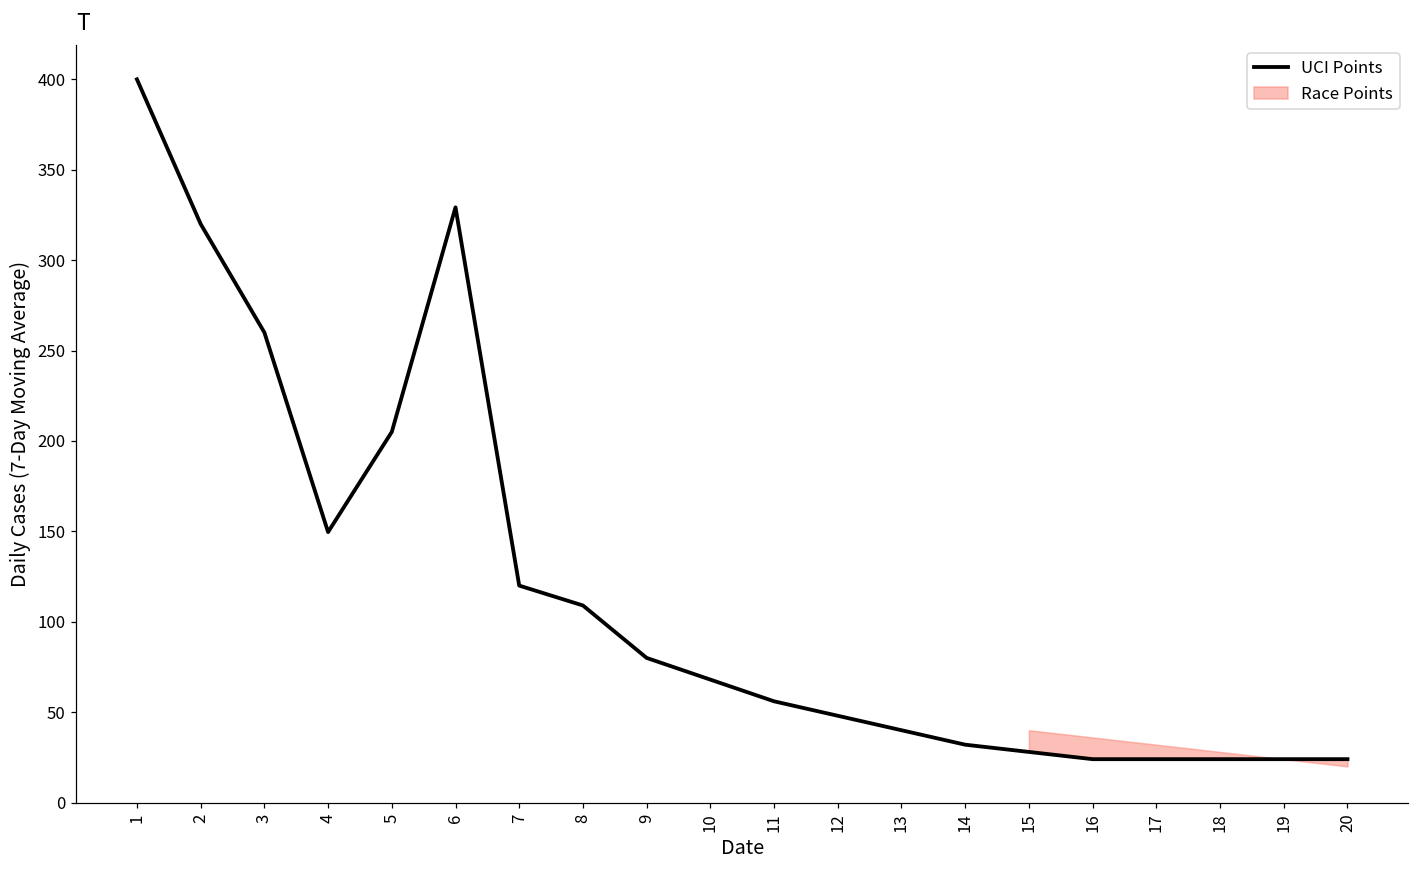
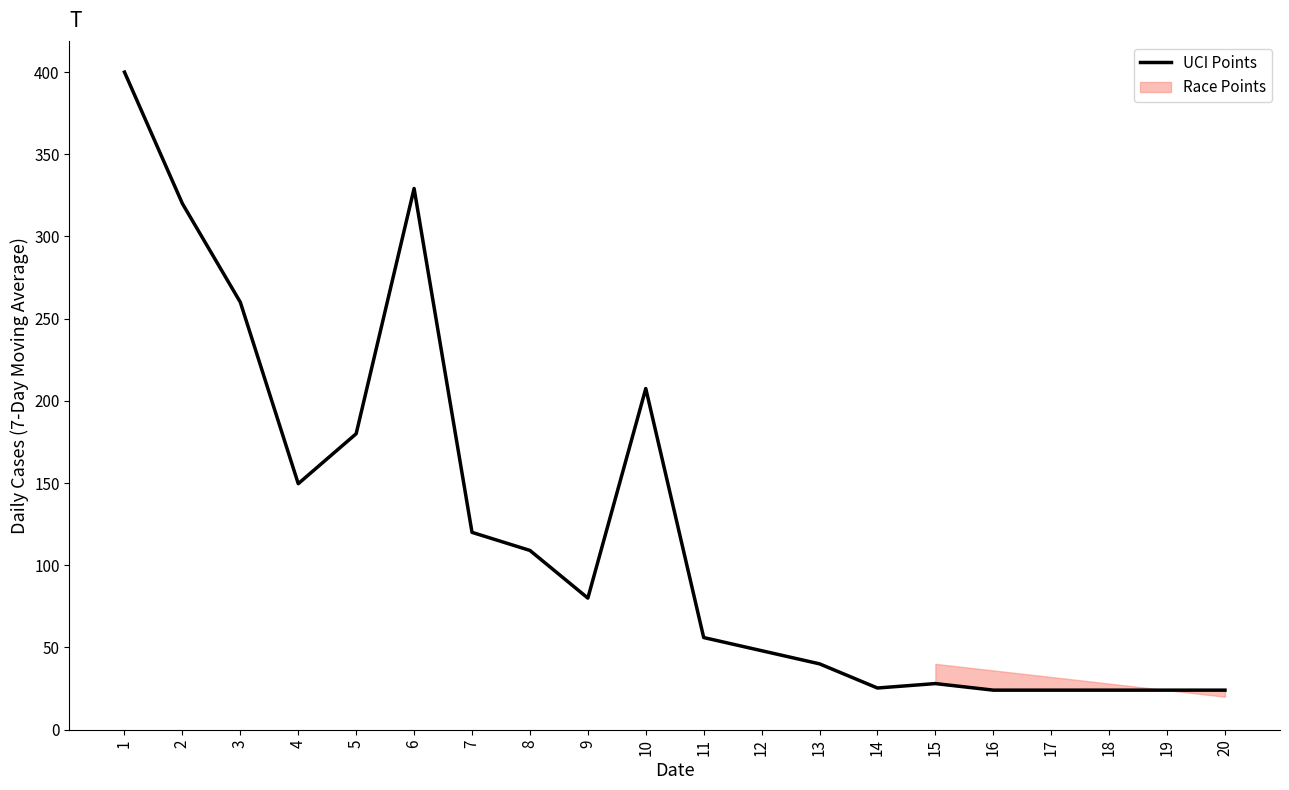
  {
    "UCI Points": {
      "1": 400,
      "2": 320,
      "3": 260,
      "4": 150,
-     "5": 205,
+     "5": 180,
      "6": 329,
      "7": 120,
      "8": 109,
      "9": 80,
-     "10": 68,
+     "10": 208,
      "11": 56,
      "12": 48,
      "13": 40,
-     "14": 32,
+     "14": 25,
      "15": 28,
      "16": 24,
      "17": 24,
      "18": 24
    }
  }
